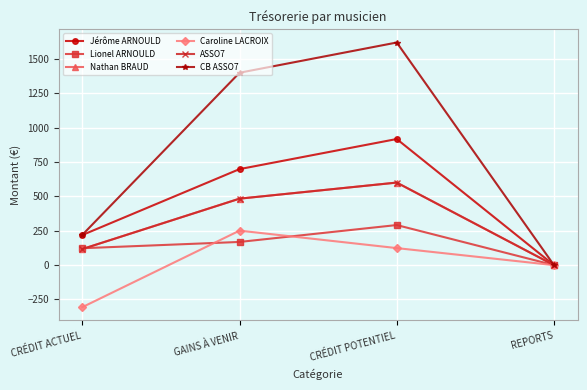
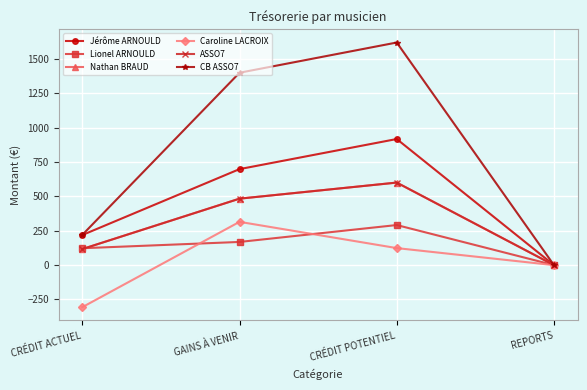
  {
    "Caroline LACROIX": {
      "CRÉDIT ACTUEL": -310,
-     "GAINS À VENIR": 250,
+     "GAINS À VENIR": 320,
      "CRÉDIT POTENTIEL": 120
    }
  }
